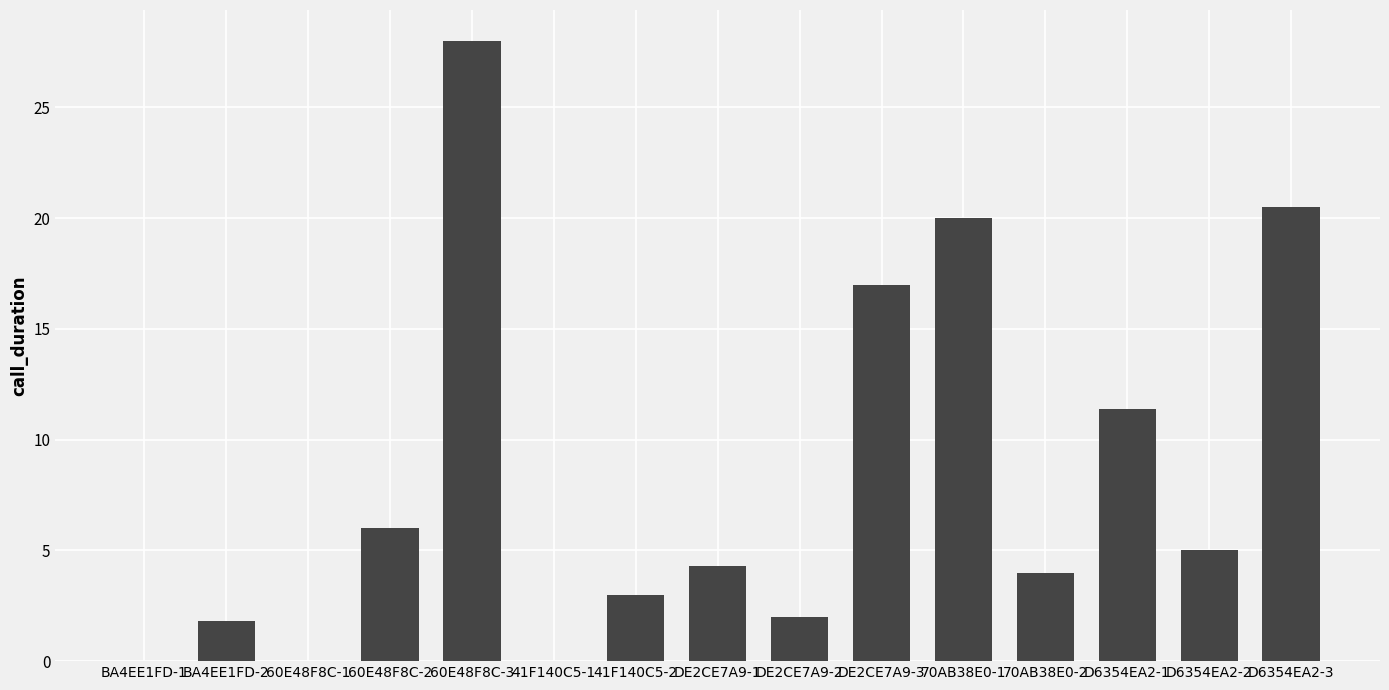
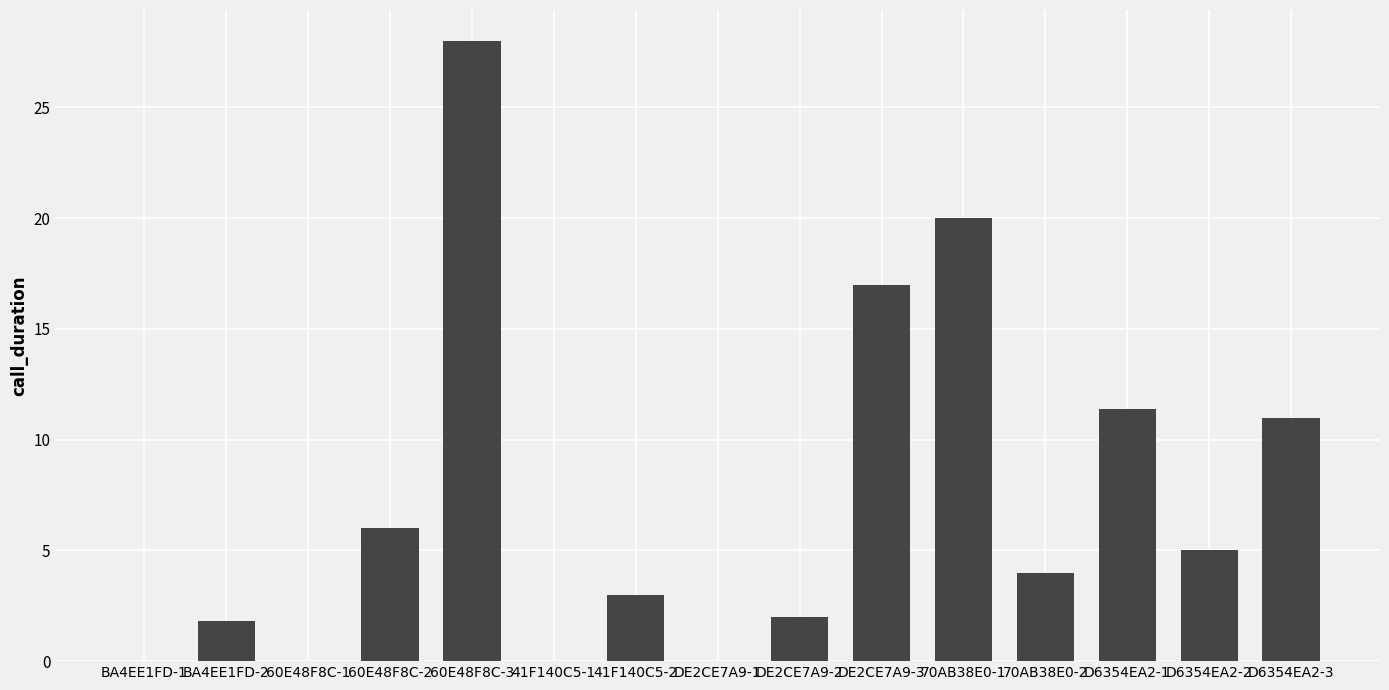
  {
    "BA4EE1FD-1": 0.0,
    "BA4EE1FD-2": 1.8,
    "60E48F8C-1": 0.0,
    "60E48F8C-2": 6.0,
    "60E48F8C-3": 28.0,
    "41F140C5-1": 0.0,
    "41F140C5-2": 3.0,
-   "DE2CE7A9-1": 4.3,
+   "DE2CE7A9-1": 0.0,
    "DE2CE7A9-2": 2.0,
    "DE2CE7A9-3": 17.0,
    "70AB38E0-1": 20.0,
    "70AB38E0-2": 4.0,
    "D6354EA2-1": 11.4,
    "D6354EA2-2": 5.0,
-   "D6354EA2-3": 20.5
+   "D6354EA2-3": 11.0
  }
